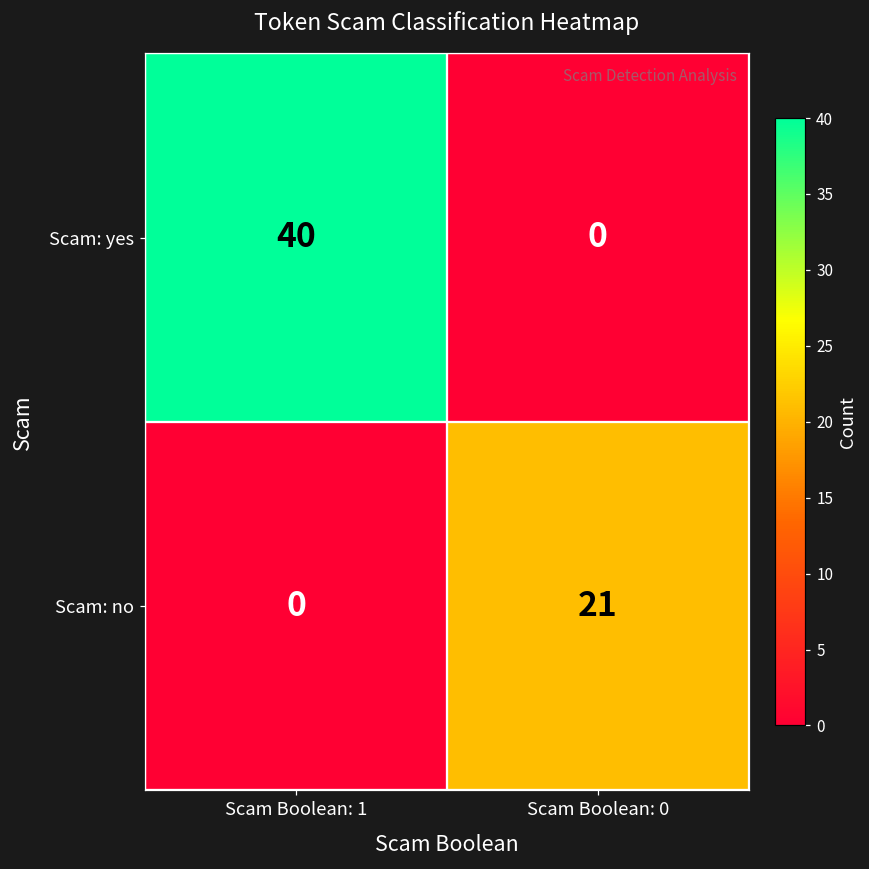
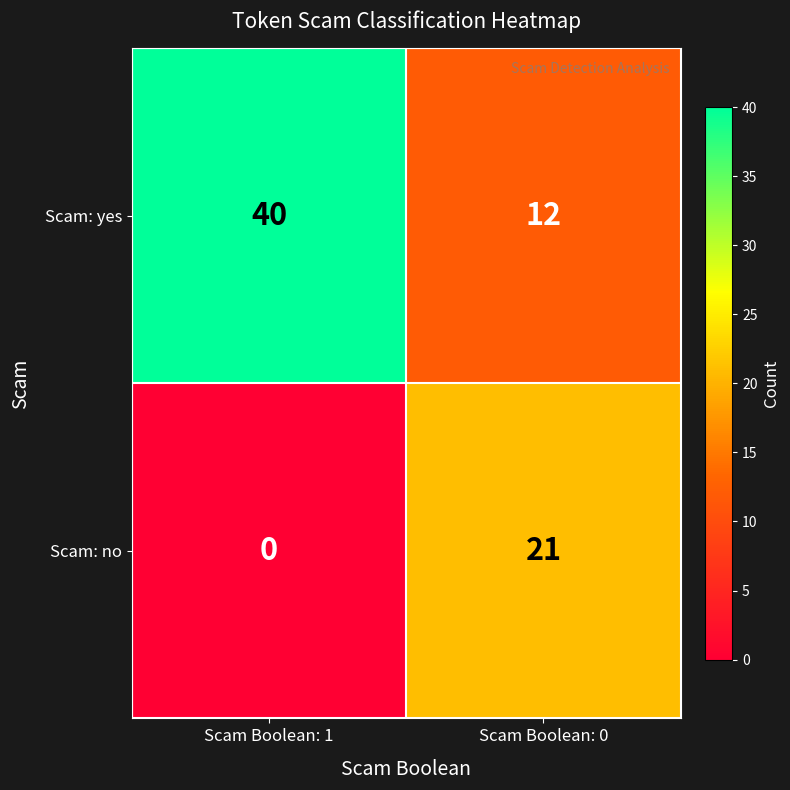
  {
    "Scam: yes": {
      "Scam Boolean: 1": 40,
-     "Scam Boolean: 0": 0
+     "Scam Boolean: 0": 12
    },
    "Scam: no": {
      "Scam Boolean: 1": 0,
      "Scam Boolean: 0": 21
    }
  }
